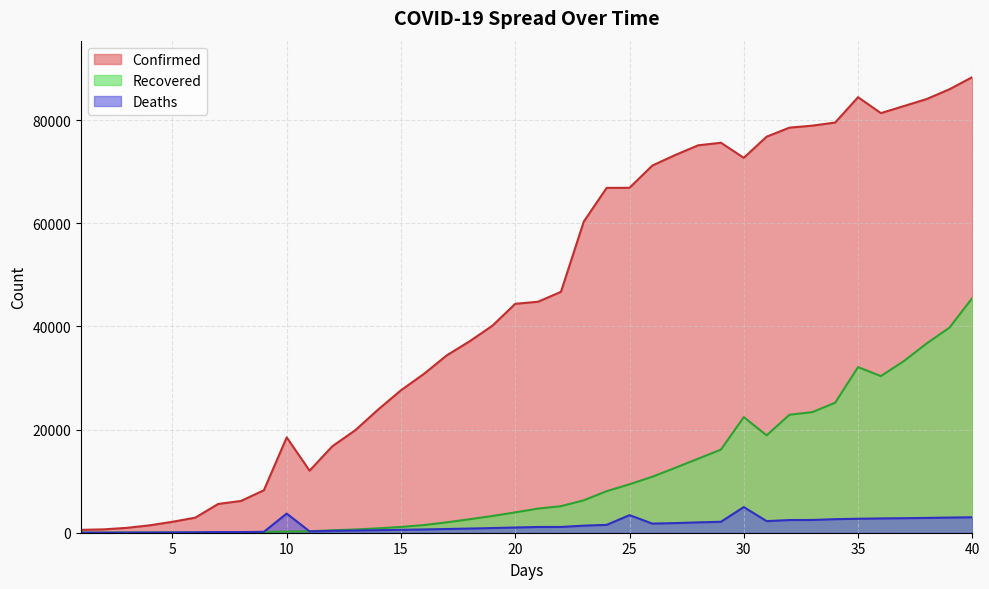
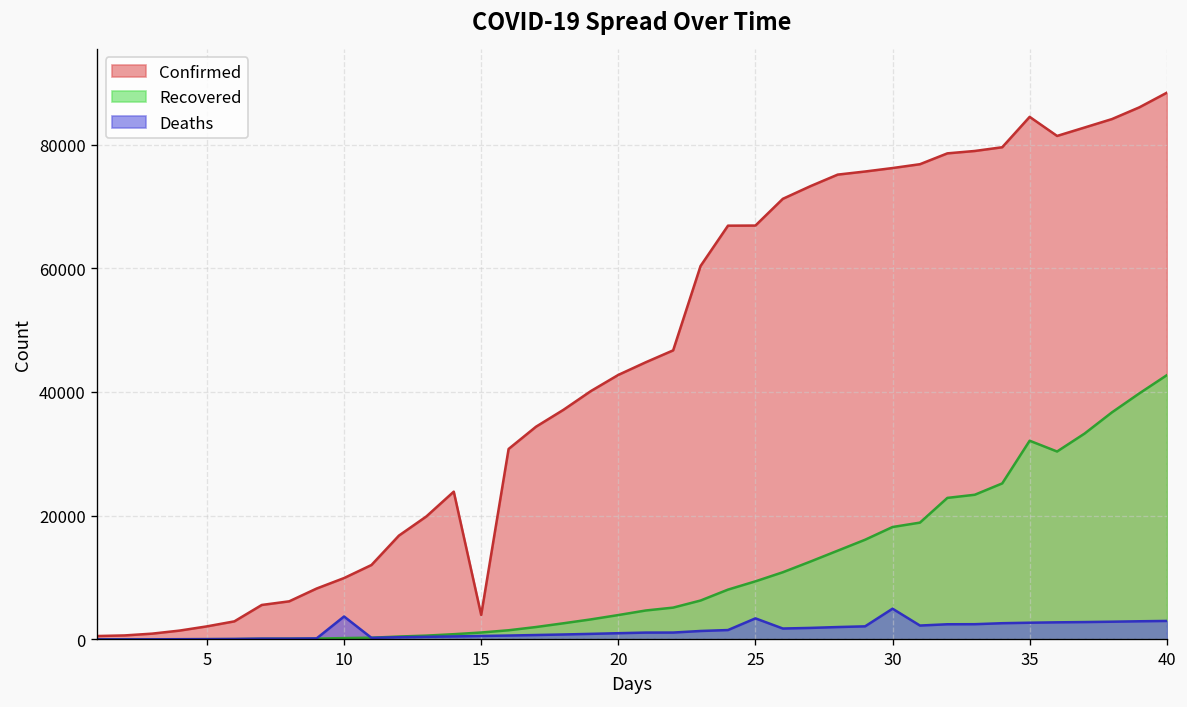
  {
    "Confirmed": {
      "5": 2000,
-     "10": 18000,
-     "15": 28000,
-     "20": 44000,
+     "10": 10000,
+     "15": 4000,
+     "20": 43000,
      "25": 67000,
-     "30": 73000,
+     "30": 76000,
      "35": 84000,
      "40": 88000
    },
    "Recovered": {
      "10": 0,
      "15": 1000,
      "20": 4000,
      "25": 9000,
-     "30": 22000,
+     "30": 18000,
      "35": 32000,
-     "40": 46000
+     "40": 43000
    },
    "Deaths": {
      "10": 4000,
      "15": 1000,
      "20": 1000,
      "25": 3000,
      "30": 5000,
      "35": 3000,
      "40": 3000
    }
  }
